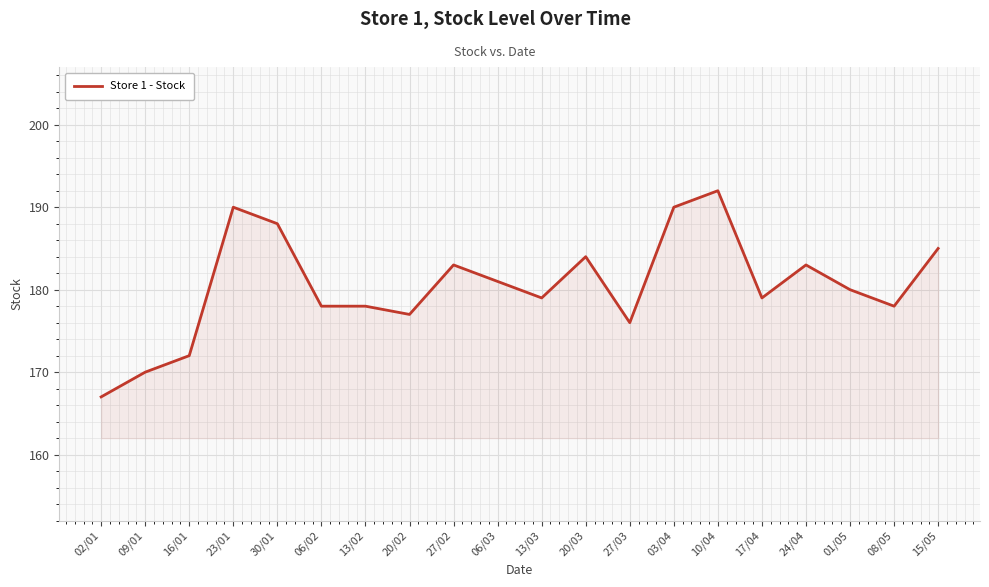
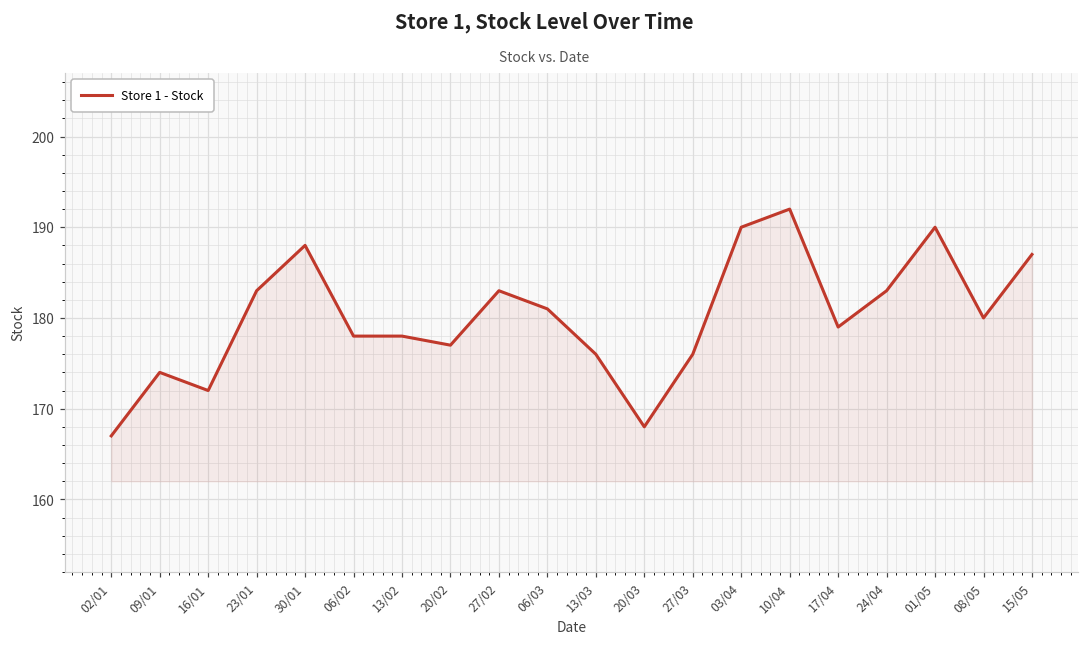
  {
    "02/01": 167,
-   "09/01": 170,
+   "09/01": 174,
    "16/01": 172,
-   "23/01": 190,
+   "23/01": 183,
    "30/01": 188,
    "06/02": 178,
    "13/02": 178,
    "20/02": 177,
    "27/02": 183,
    "06/03": 181,
-   "13/03": 179,
-   "20/03": 184,
+   "13/03": 176,
+   "20/03": 168,
    "27/03": 176,
    "03/04": 190,
    "10/04": 192,
    "17/04": 179,
    "24/04": 183,
-   "01/05": 180,
-   "08/05": 178,
-   "15/05": 185
+   "01/05": 190,
+   "08/05": 180,
+   "15/05": 187
  }
